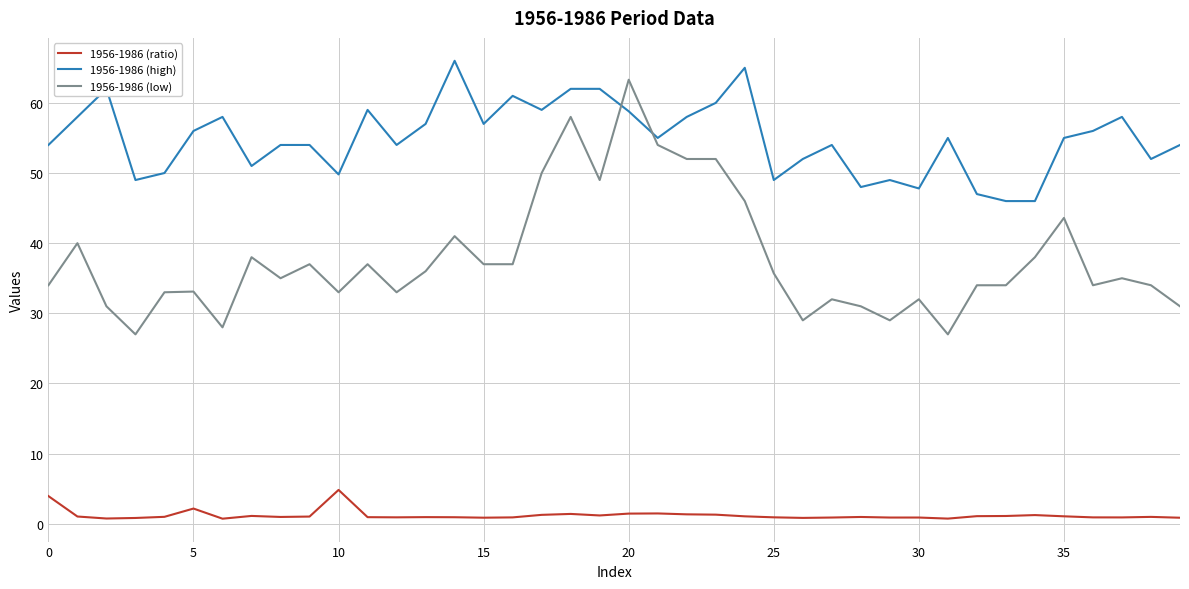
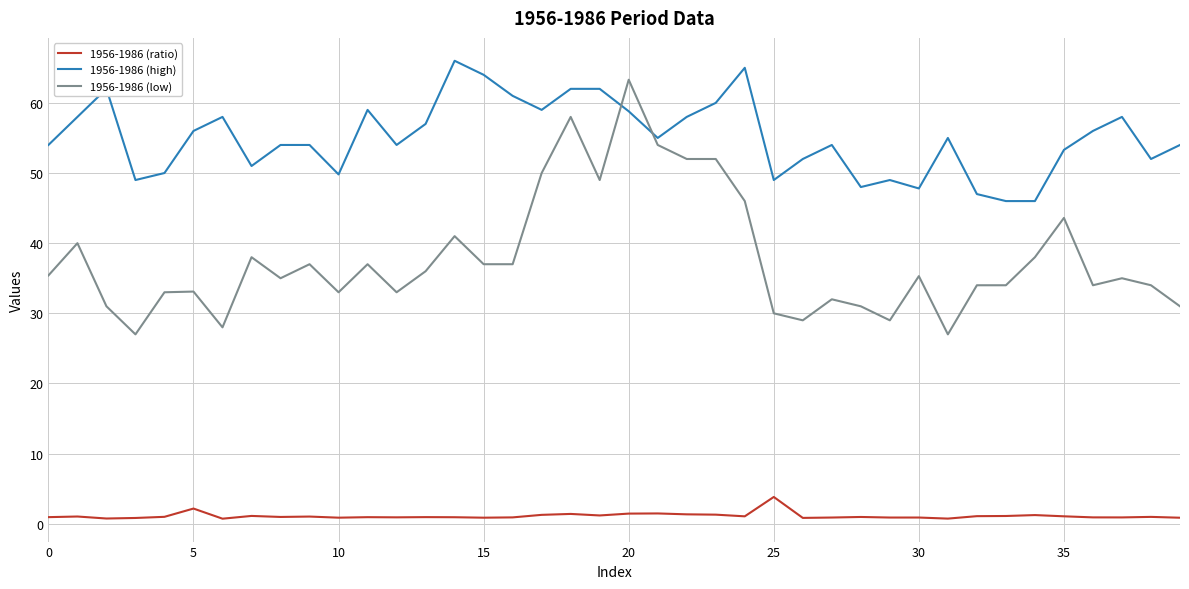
  {
    "1956-1986 (ratio)": {
-     "0": 4,
+     "0": 1,
      "5": 2,
-     "10": 5,
+     "10": 1,
      "15": 1,
      "20": 1,
-     "25": 1,
+     "25": 4,
      "30": 1,
      "35": 1
    },
    "1956-1986 (high)": {
      "0": 54,
      "5": 56,
      "10": 50,
-     "15": 57,
+     "15": 64,
      "20": 59,
      "25": 49,
      "30": 48,
-     "35": 55
+     "35": 53
    },
    "1956-1986 (low)": {
-     "0": 34,
+     "0": 35,
      "5": 33,
      "10": 33,
      "15": 37,
      "20": 63,
-     "25": 36,
-     "30": 32,
+     "25": 30,
+     "30": 35,
      "35": 44
    }
  }
